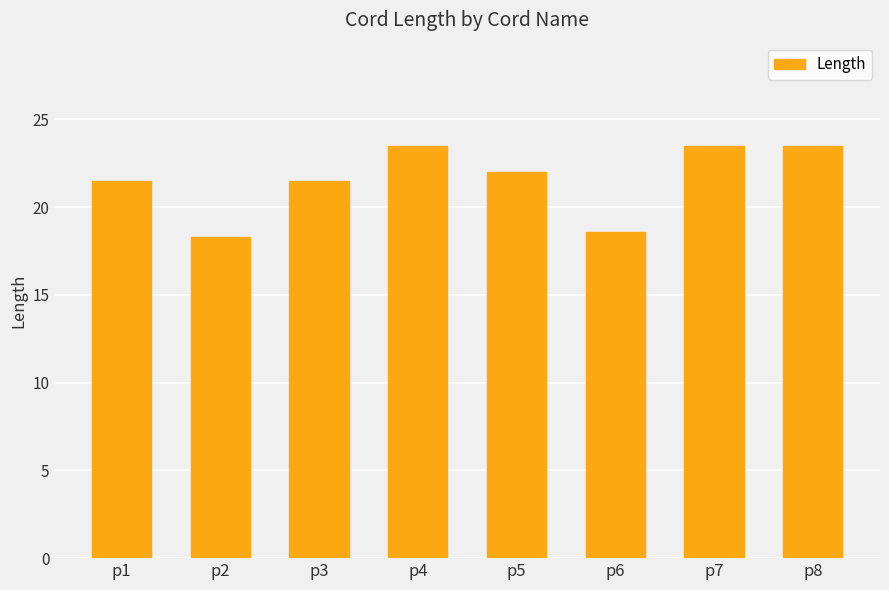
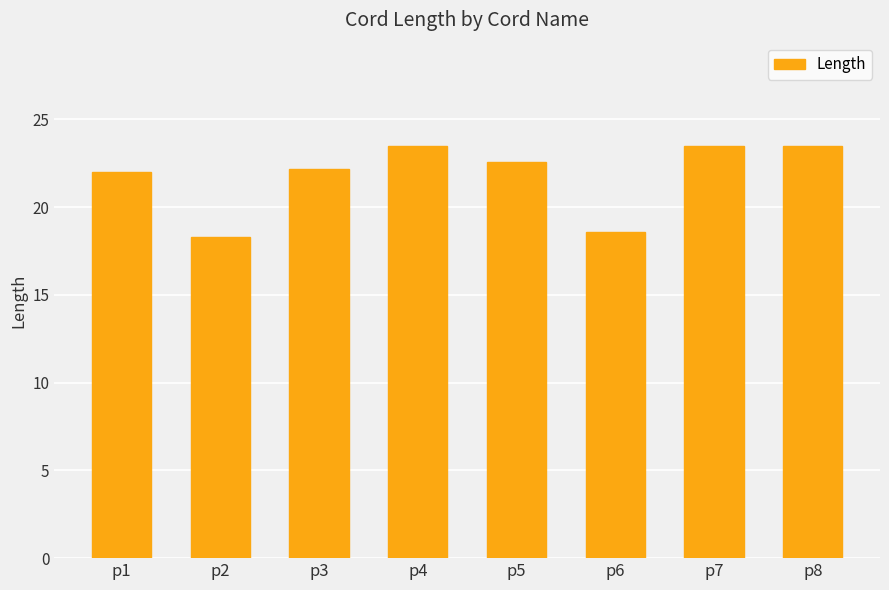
  {
-   "p1": 21.5,
+   "p1": 22.0,
    "p2": 18.3,
-   "p3": 21.5,
+   "p3": 22.2,
    "p4": 23.5,
-   "p5": 22.0,
+   "p5": 22.6,
    "p6": 18.6,
    "p7": 23.5,
    "p8": 23.5
  }
